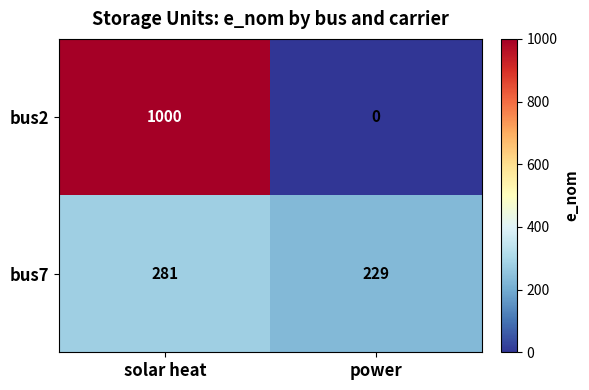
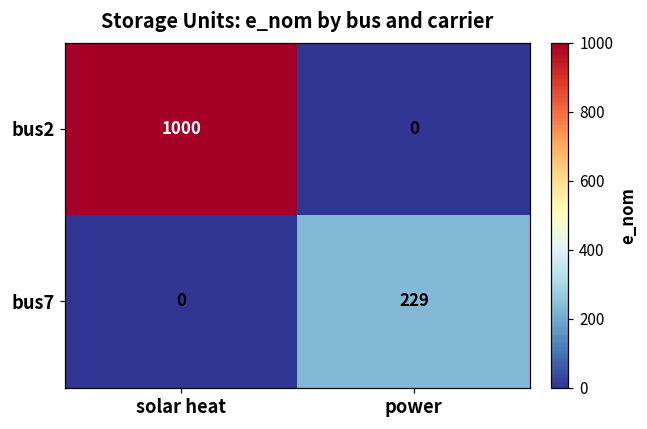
  {
    "bus2": {
      "solar heat": 1000,
      "power": 0
    },
    "bus7": {
-     "solar heat": 281,
+     "solar heat": 0,
      "power": 229
    }
  }
